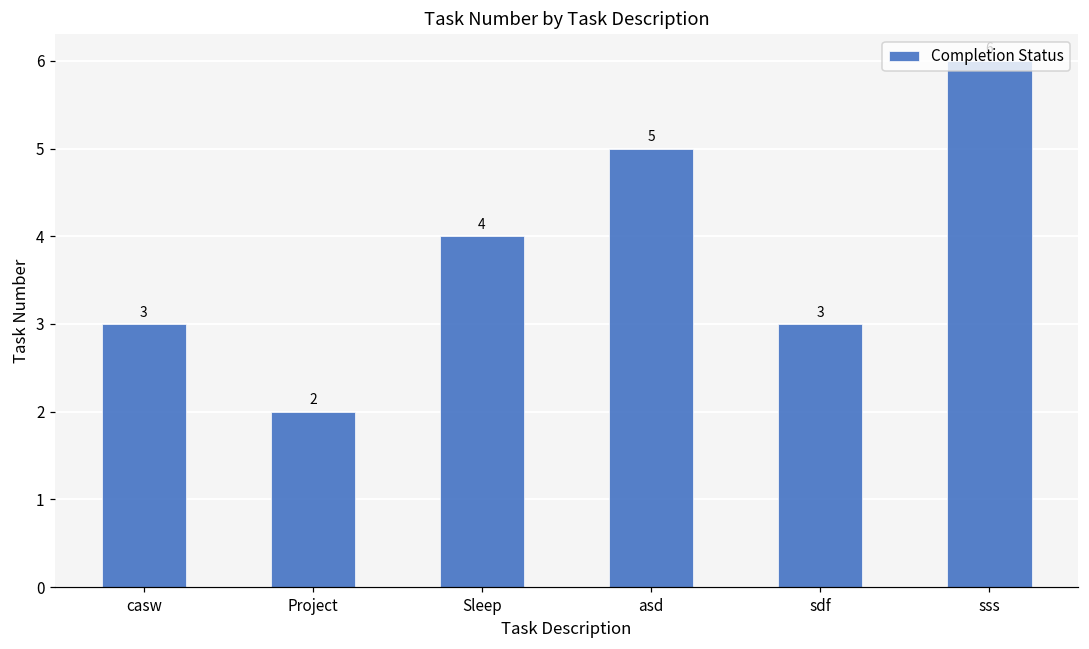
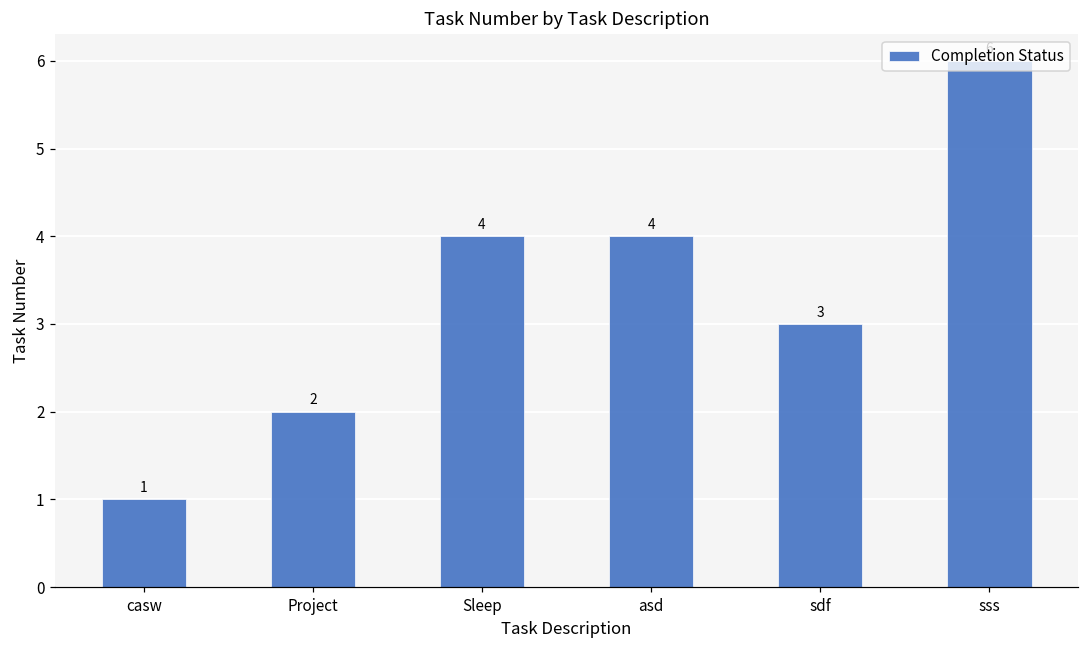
  {
-   "casw": 3,
+   "casw": 1,
    "Project": 2,
    "Sleep": 4,
-   "asd": 5,
+   "asd": 4,
    "sdf": 3
  }
